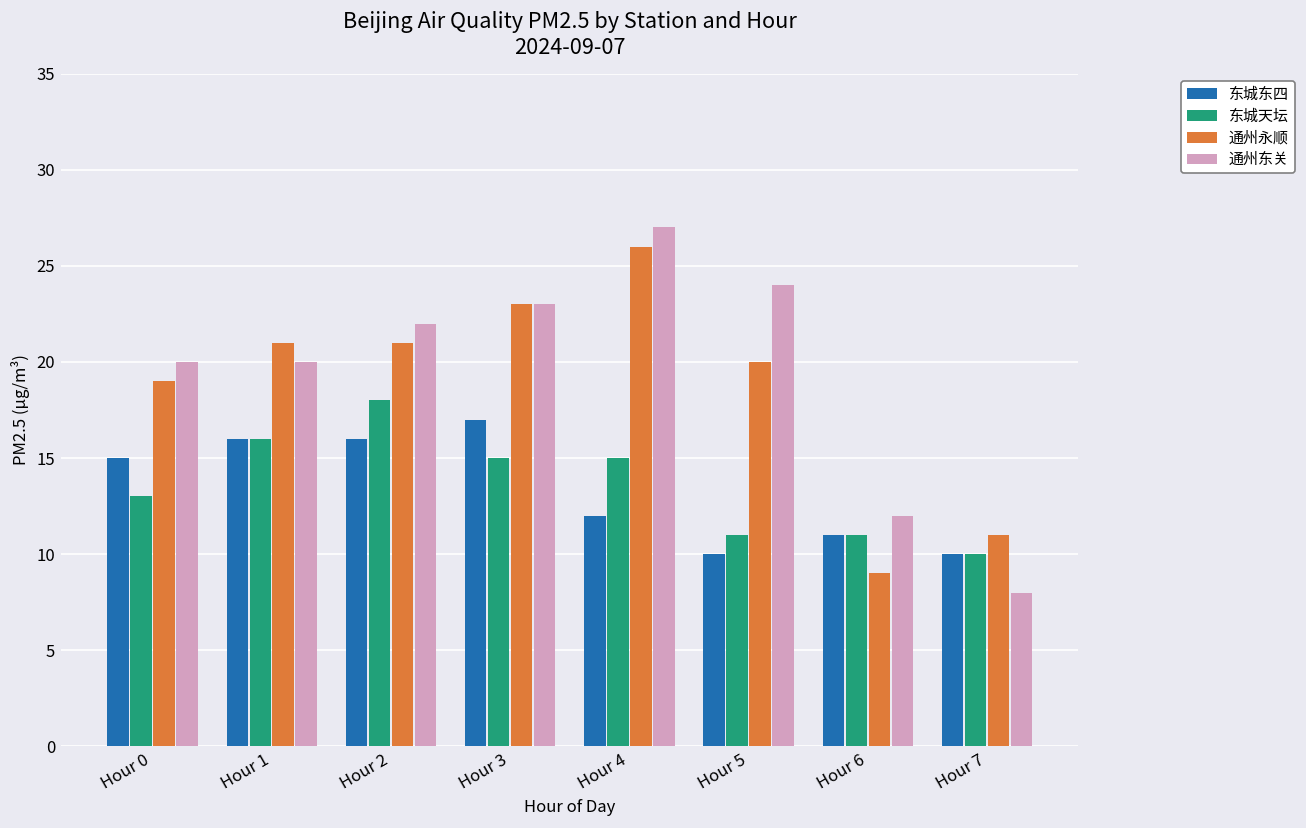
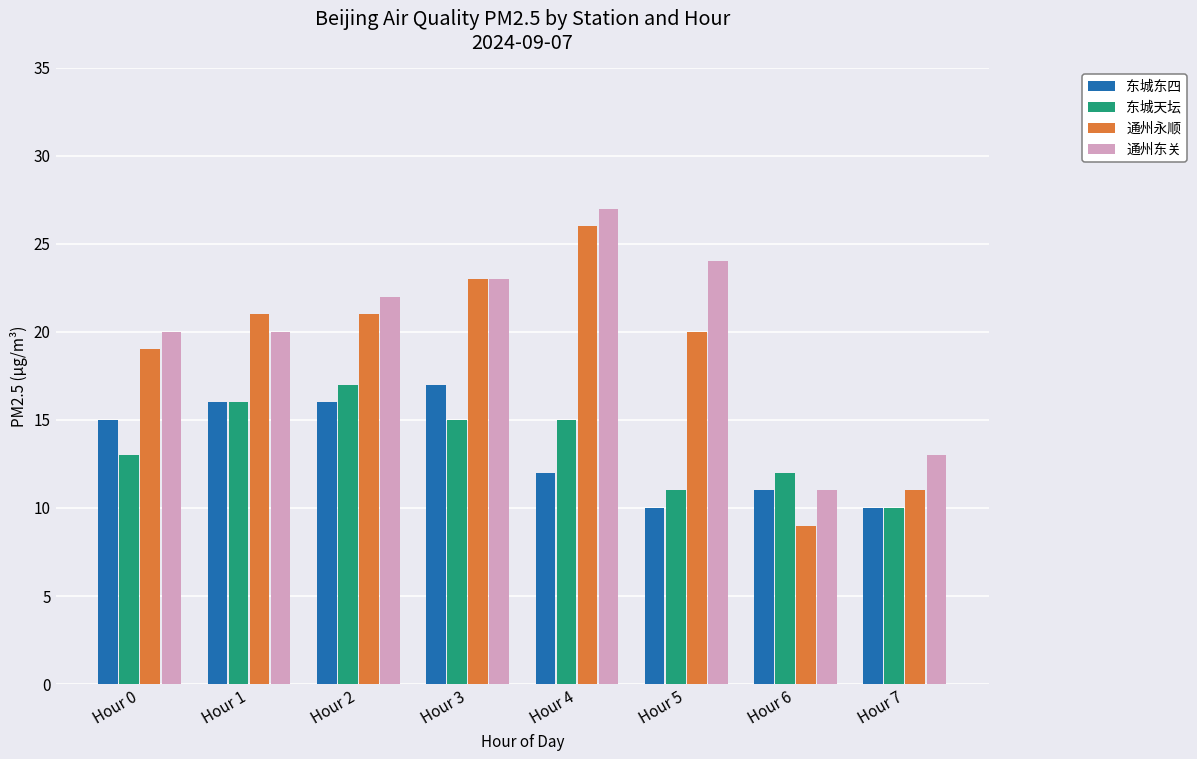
  {
    "东城东四": {
      "Hour 0": 15,
      "Hour 1": 16,
      "Hour 2": 16,
      "Hour 3": 17,
      "Hour 4": 12,
      "Hour 5": 10,
      "Hour 6": 11,
      "Hour 7": 10
    },
    "东城天坛": {
      "Hour 0": 13,
      "Hour 1": 16,
-     "Hour 2": 18,
+     "Hour 2": 17,
      "Hour 3": 15,
      "Hour 4": 15,
      "Hour 5": 11,
-     "Hour 6": 11,
+     "Hour 6": 12,
      "Hour 7": 10
    },
    "通州永顺": {
      "Hour 0": 19,
      "Hour 1": 21,
      "Hour 2": 21,
      "Hour 3": 23,
      "Hour 4": 26,
      "Hour 5": 20,
      "Hour 6": 9,
      "Hour 7": 11
    },
    "通州东关": {
      "Hour 0": 20,
      "Hour 1": 20,
      "Hour 2": 22,
      "Hour 3": 23,
      "Hour 4": 27,
      "Hour 5": 24,
-     "Hour 6": 12,
-     "Hour 7": 8
+     "Hour 6": 11,
+     "Hour 7": 13
    }
  }
